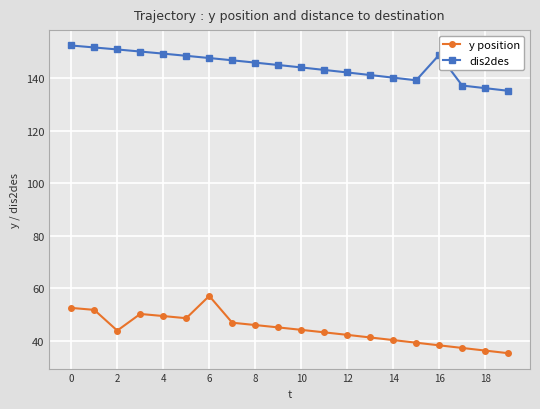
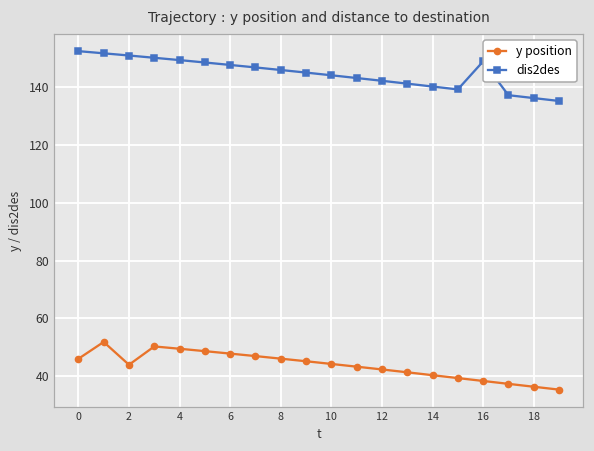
  {
    "y position": {
-     "0": 53,
+     "0": 46,
      "2": 44,
      "4": 49,
-     "6": 57,
+     "6": 48,
      "8": 46,
      "10": 44,
      "12": 42,
      "14": 40,
      "16": 38,
      "18": 36
    },
    "dis2des": {
      "0": 153,
      "2": 151,
      "4": 149,
      "6": 148,
      "8": 146,
      "10": 144,
      "12": 142,
      "14": 140,
      "18": 136
    }
  }
